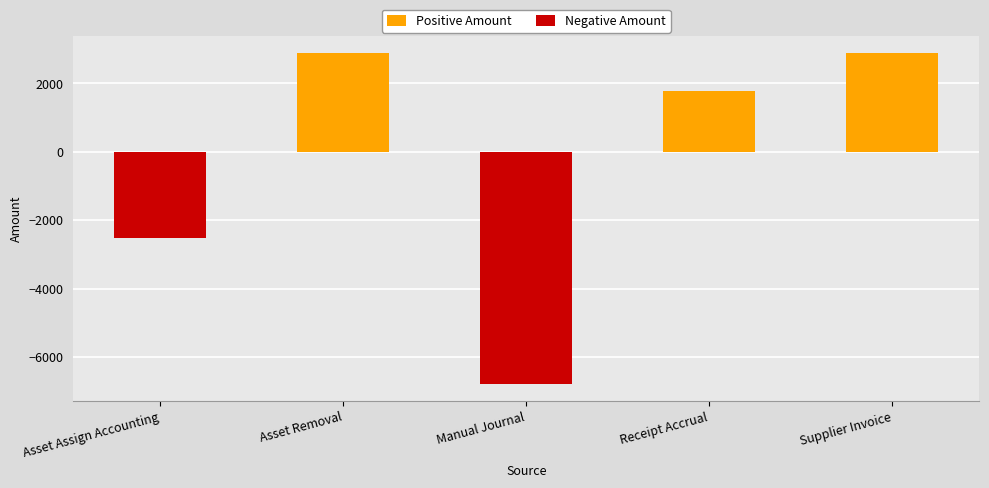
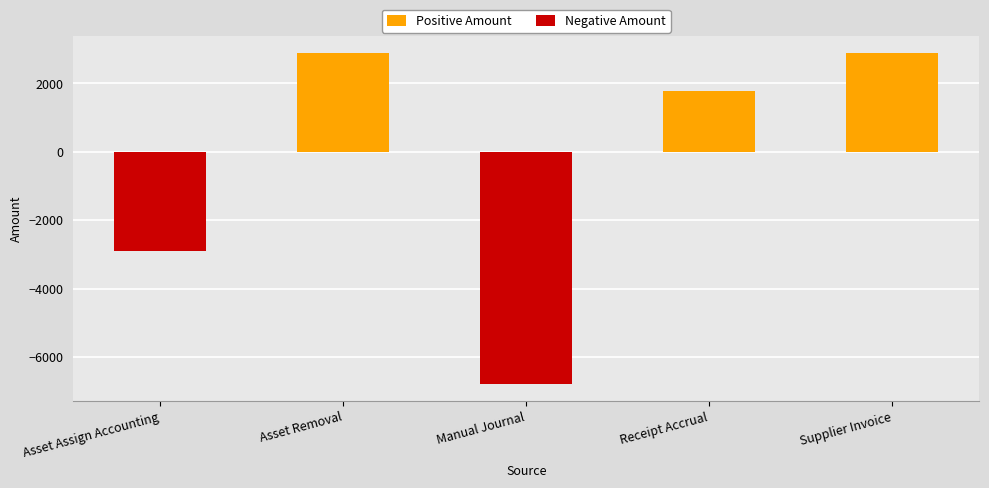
  {
    "Positive Amount": {
      "Asset Assign Accounting": 0,
      "Asset Removal": 2900,
      "Manual Journal": 0,
      "Receipt Accrual": 1800,
      "Supplier Invoice": 2900
    },
    "Negative Amount": {
-     "Asset Assign Accounting": -2500,
+     "Asset Assign Accounting": -2900,
      "Asset Removal": 0,
      "Manual Journal": -6800,
      "Receipt Accrual": 0,
      "Supplier Invoice": 0
    }
  }
